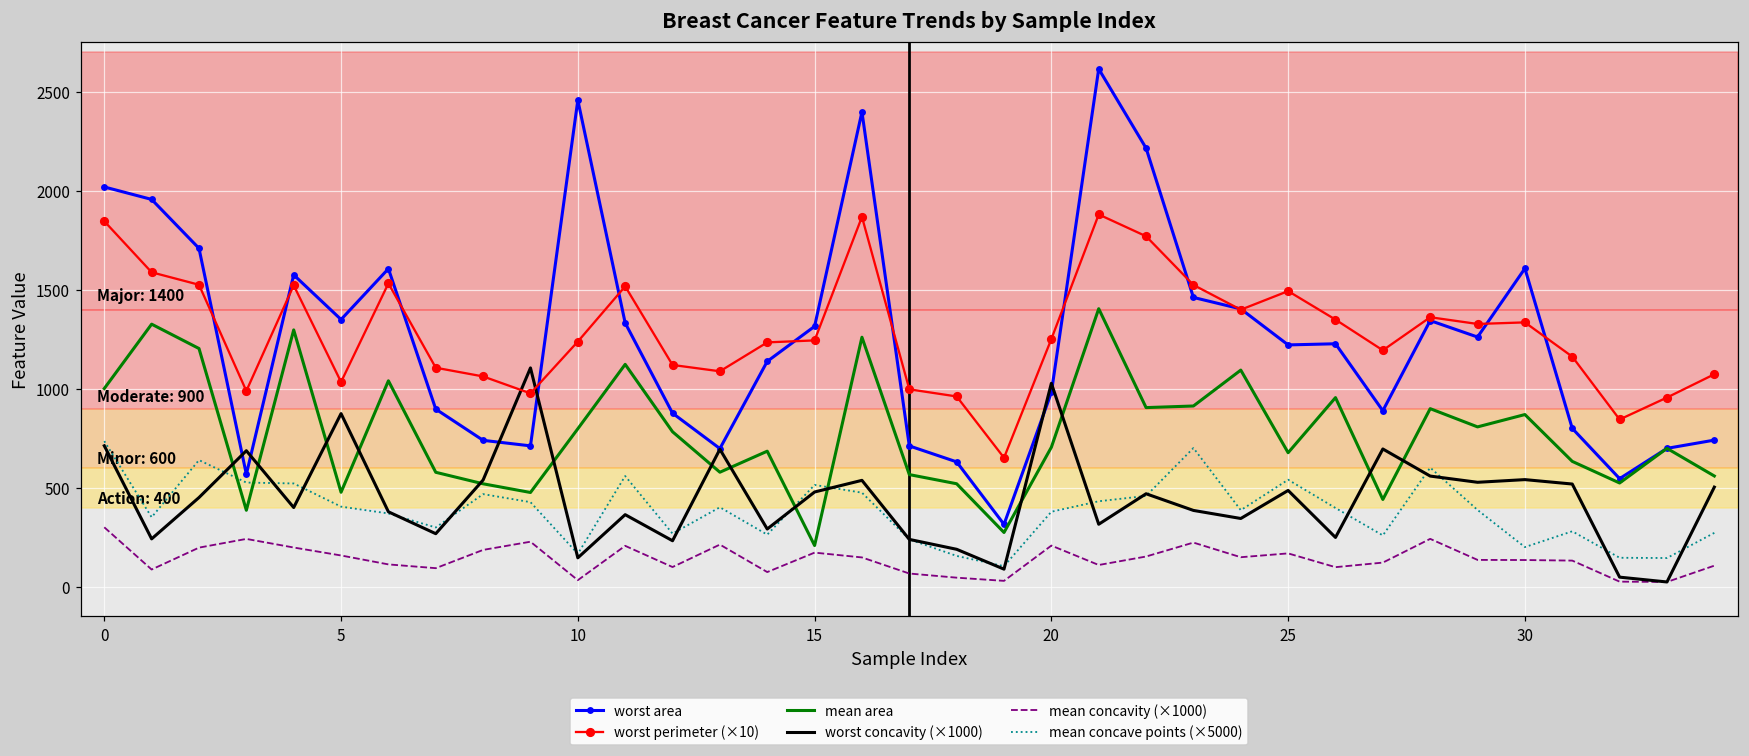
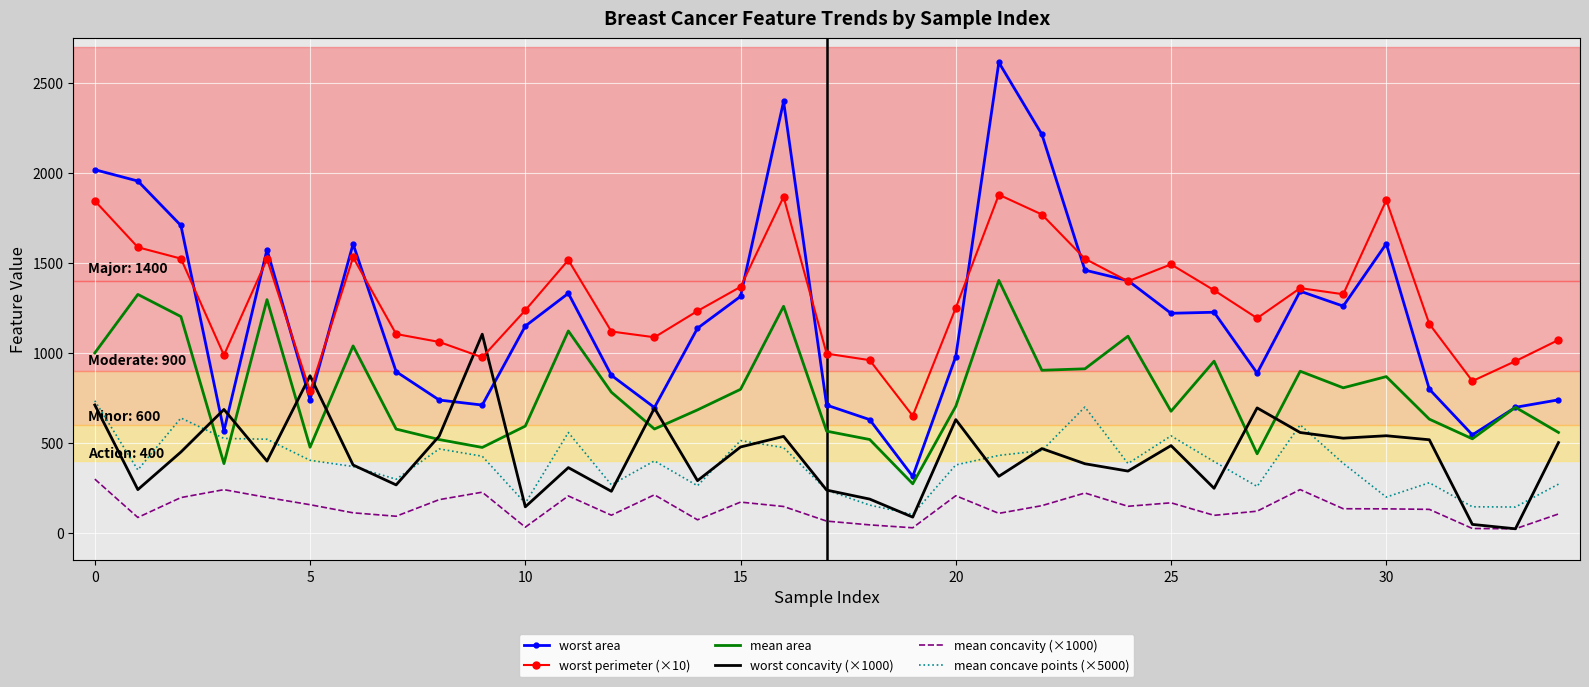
  {
    "worst area": {
      "0": 2020,
-     "5": 1350,
-     "10": 2460,
+     "5": 740,
+     "10": 1150,
      "15": 1320,
      "20": 980,
      "25": 1220,
      "30": 1610
    },
    "worst perimeter (×10)": {
      "0": 1850,
-     "5": 1030,
+     "5": 790,
      "10": 1240,
-     "15": 1240,
+     "15": 1370,
      "20": 1250,
      "25": 1490,
-     "30": 1340
+     "30": 1850
    },
    "mean area": {
      "5": 480,
-     "10": 800,
-     "15": 210,
+     "10": 590,
+     "15": 800,
      "20": 700,
      "25": 680,
      "30": 870
    },
    "worst concavity (×1000)": {
      "5": 870,
      "10": 150,
      "15": 480,
-     "20": 1030,
+     "20": 630,
      "25": 490,
      "30": 540
    },
    "mean concavity (×1000)": {
      "0": 300,
      "5": 160,
      "10": 30,
      "15": 170,
      "20": 210,
      "25": 170,
      "30": 130
    },
    "mean concave points (×5000)": {
      "0": 740,
      "5": 400,
      "10": 170,
      "15": 510,
      "20": 380,
      "25": 540,
      "30": 200
    }
  }
